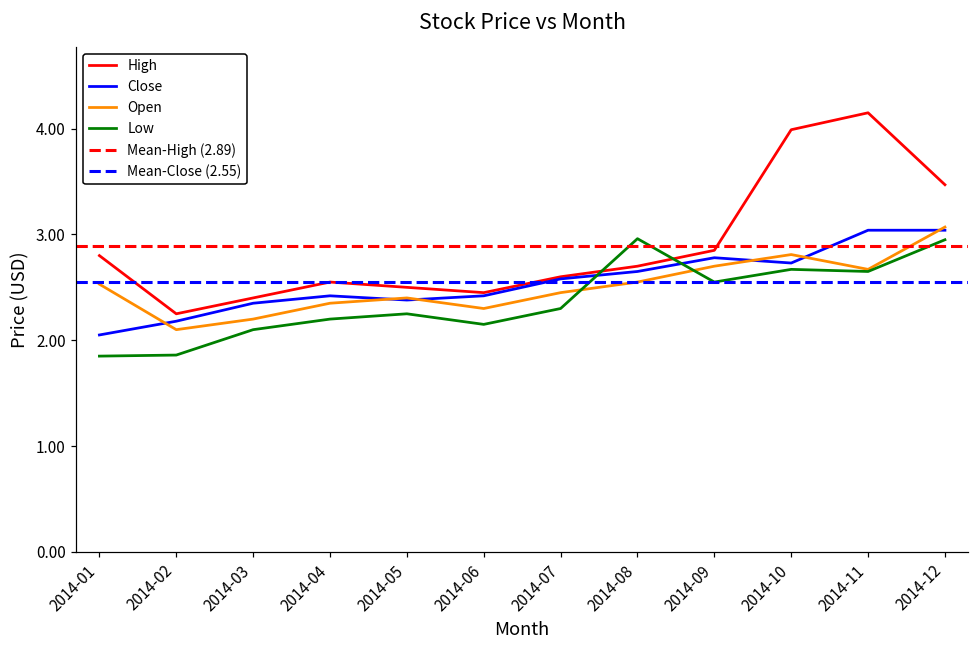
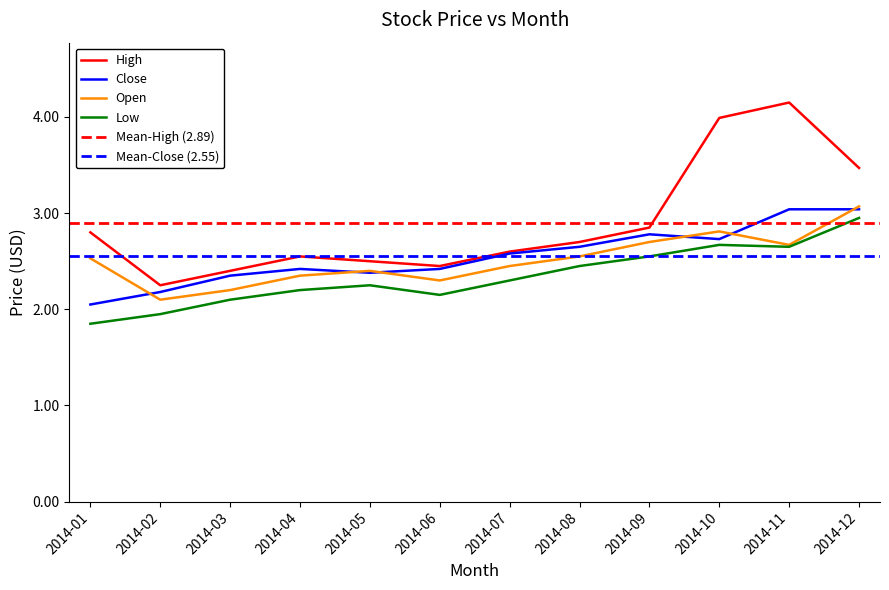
  {
    "High": {
      "2014-01": 2.8,
      "2014-02": 2.3,
      "2014-03": 2.4,
      "2014-04": 2.6,
      "2014-05": 2.5,
      "2014-06": 2.5,
      "2014-08": 2.7,
      "2014-09": 2.9,
      "2014-10": 4.0,
      "2014-11": 4.2,
      "2014-12": 3.5
    },
    "Close": {
      "2014-01": 2.1,
      "2014-02": 2.2,
      "2014-03": 2.4,
      "2014-04": 2.4,
      "2014-06": 2.4,
      "2014-08": 2.7,
      "2014-09": 2.8,
      "2014-10": 2.7,
      "2014-11": 3.0,
      "2014-12": 3.0
    },
    "Open": {
      "2014-01": 2.5,
      "2014-02": 2.1,
      "2014-03": 2.2,
      "2014-04": 2.4,
      "2014-06": 2.3,
      "2014-07": 2.5,
      "2014-08": 2.6,
      "2014-09": 2.7,
      "2014-10": 2.8,
      "2014-12": 3.1
    },
    "Low": {
      "2014-01": 1.9,
-     "2014-02": 1.9,
+     "2014-02": 2.0,
      "2014-03": 2.1,
      "2014-04": 2.2,
      "2014-05": 2.3,
      "2014-06": 2.2,
      "2014-07": 2.3,
-     "2014-08": 3.0,
+     "2014-08": 2.5,
      "2014-09": 2.6,
      "2014-10": 2.7,
      "2014-12": 3.0
    }
  }
